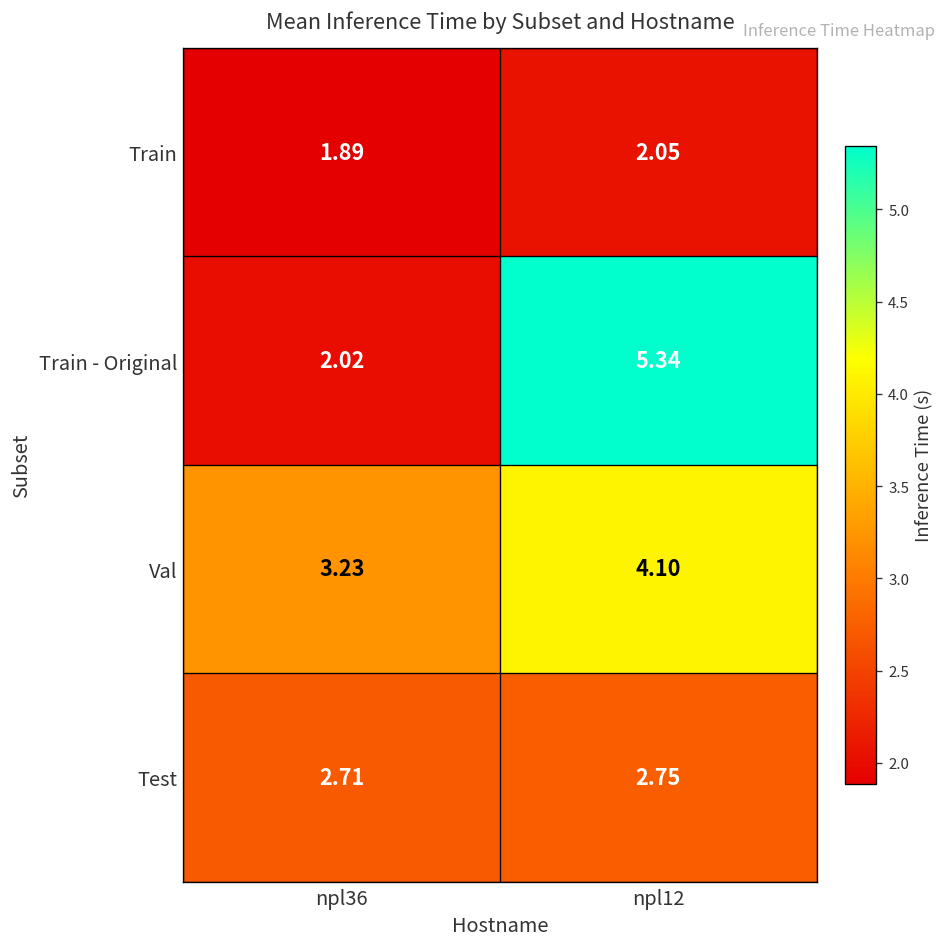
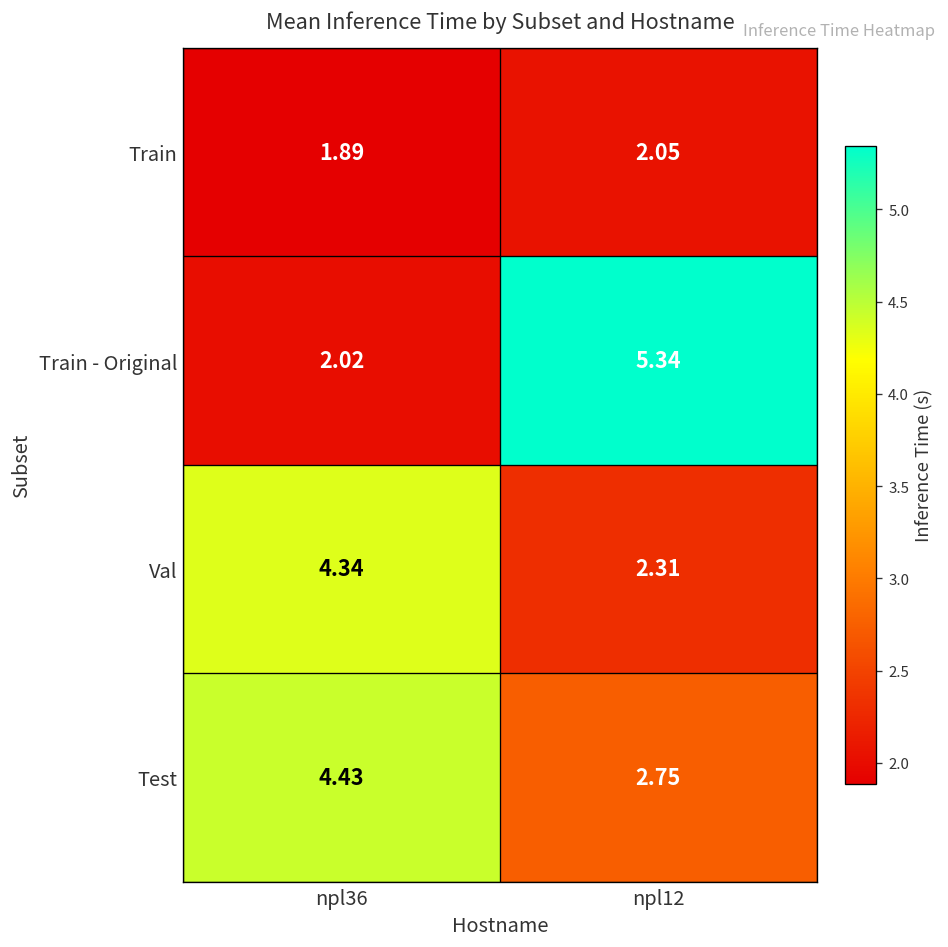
  {
    "Train": {
      "npl36": 1.89,
      "npl12": 2.05
    },
    "Train - Original": {
      "npl36": 2.02,
      "npl12": 5.34
    },
    "Val": {
-     "npl36": 3.23,
-     "npl12": 4.10
+     "npl36": 4.34,
+     "npl12": 2.31
    },
    "Test": {
-     "npl36": 2.71,
+     "npl36": 4.43,
      "npl12": 2.75
    }
  }
